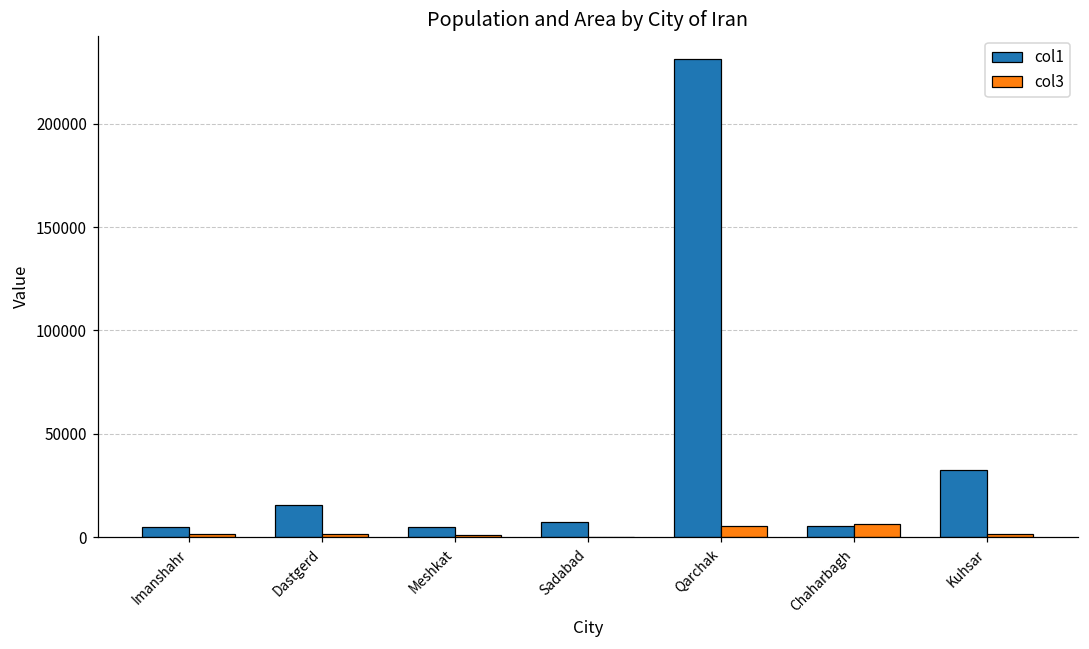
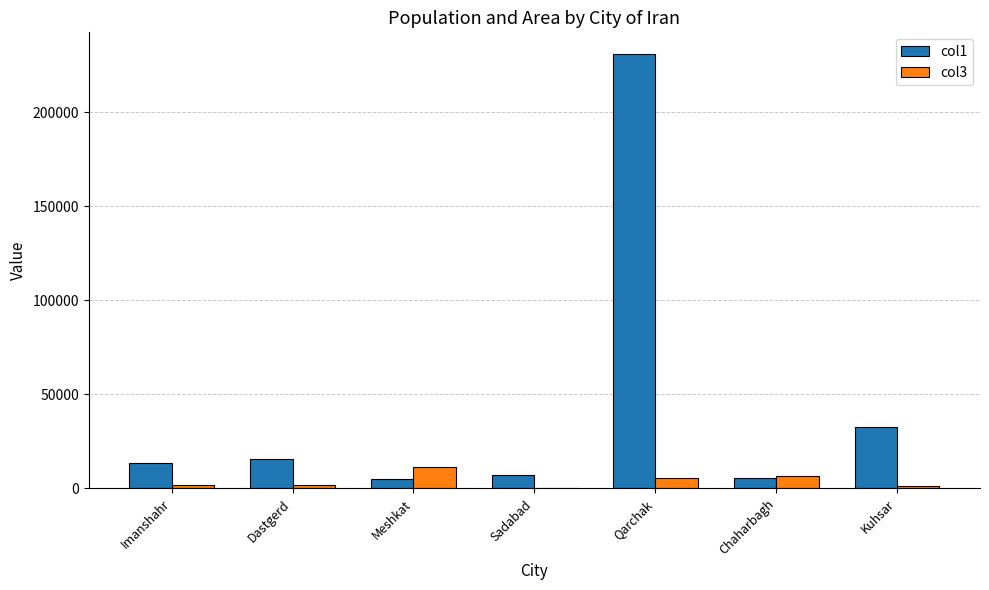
  {
    "col1": {
-     "Imanshahr": 5000,
+     "Imanshahr": 14000,
      "Dastgerd": 16000,
      "Meshkat": 5000,
      "Sadabad": 7000,
      "Qarchak": 231000,
      "Chaharbagh": 6000,
      "Kuhsar": 32000
    },
    "col3": {
      "Imanshahr": 2000,
      "Dastgerd": 2000,
-     "Meshkat": 1000,
+     "Meshkat": 11000,
      "Qarchak": 6000,
      "Chaharbagh": 7000,
      "Kuhsar": 1000
    }
  }
